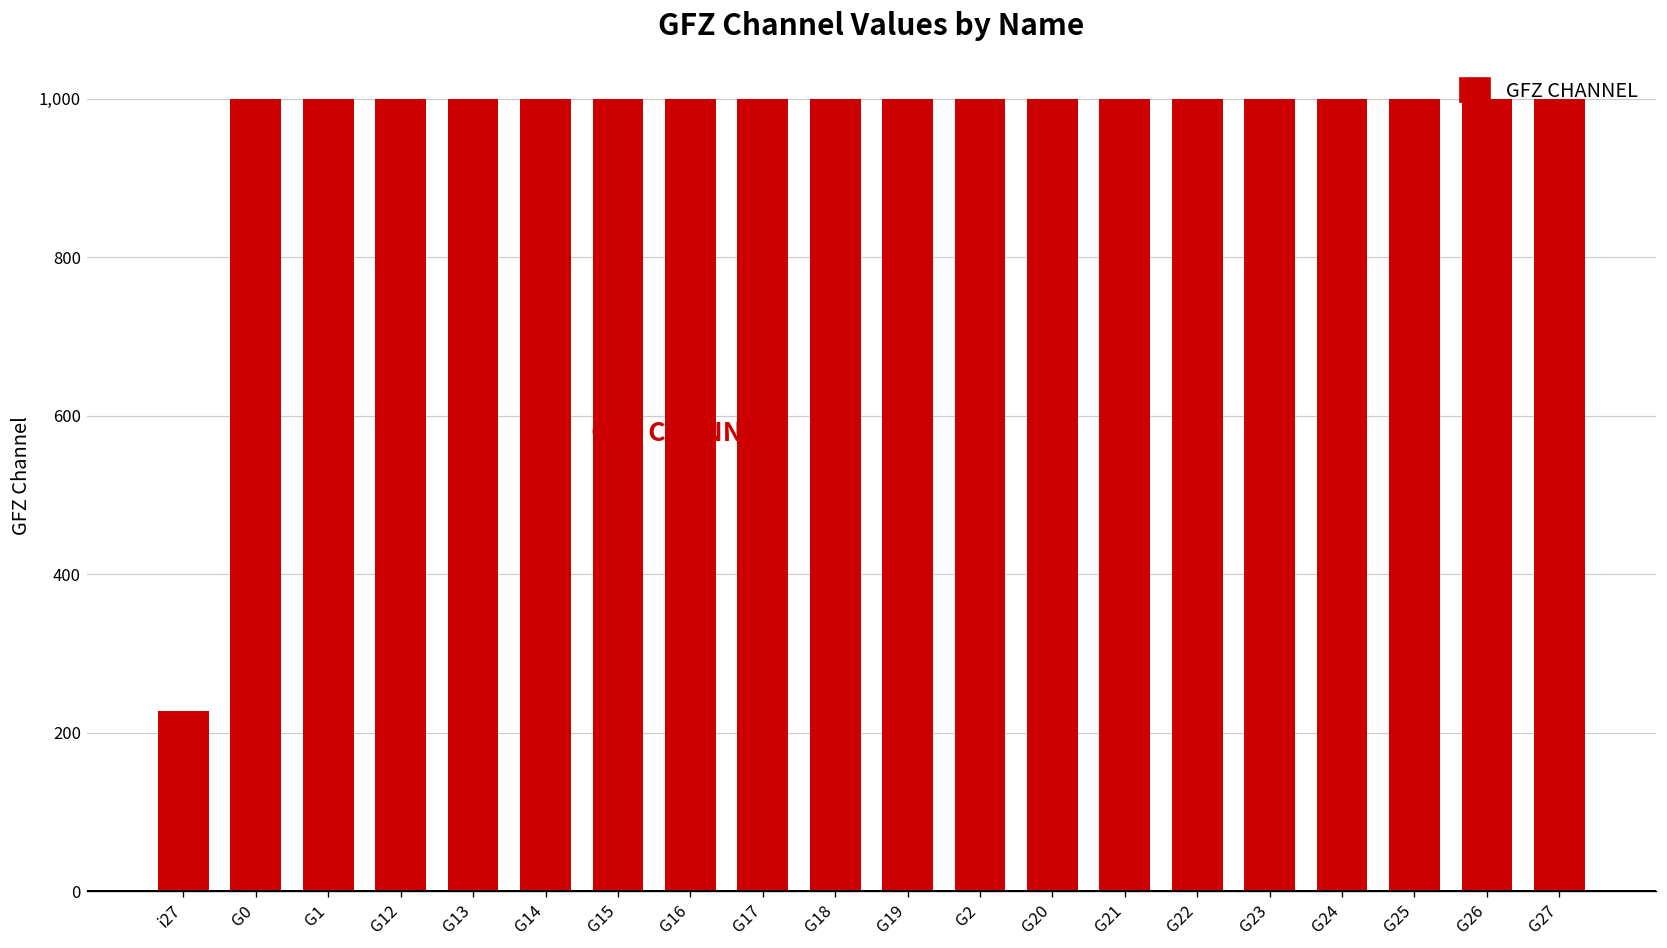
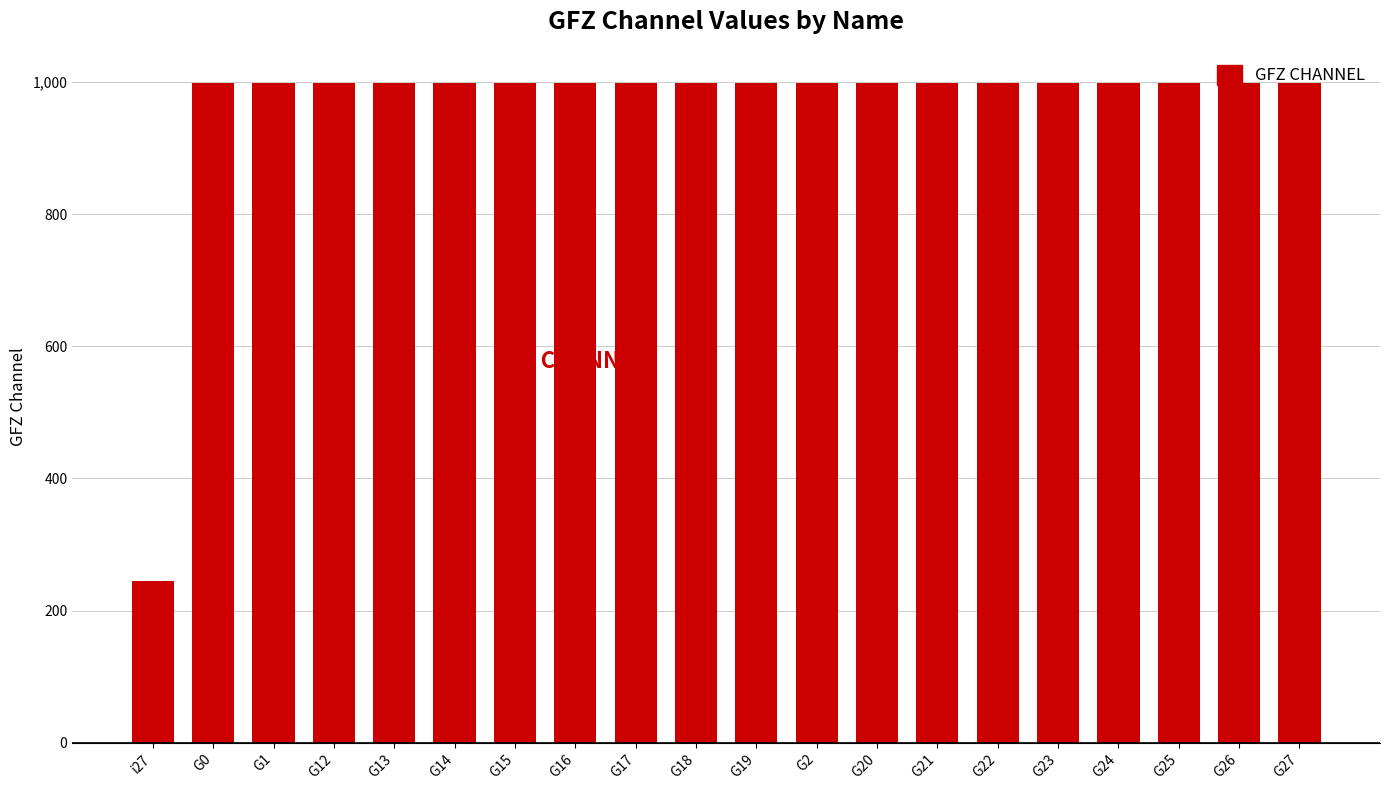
  {
-   "i27": "230",
+   "i27": "250",
    "G0": "1,000",
    "G1": "1,000",
    "G12": "1,000",
    "G13": "1,000",
    "G14": "1,000",
    "G15": "1,000",
    "G16": "1,000",
    "G17": "1,000",
    "G18": "1,000",
    "G19": "1,000",
    "G2": "1,000",
    "G20": "1,000",
    "G21": "1,000",
    "G22": "1,000",
    "G23": "1,000",
    "G24": "1,000",
    "G25": "1,000",
    "G26": "1,000",
    "G27": "1,000"
  }
